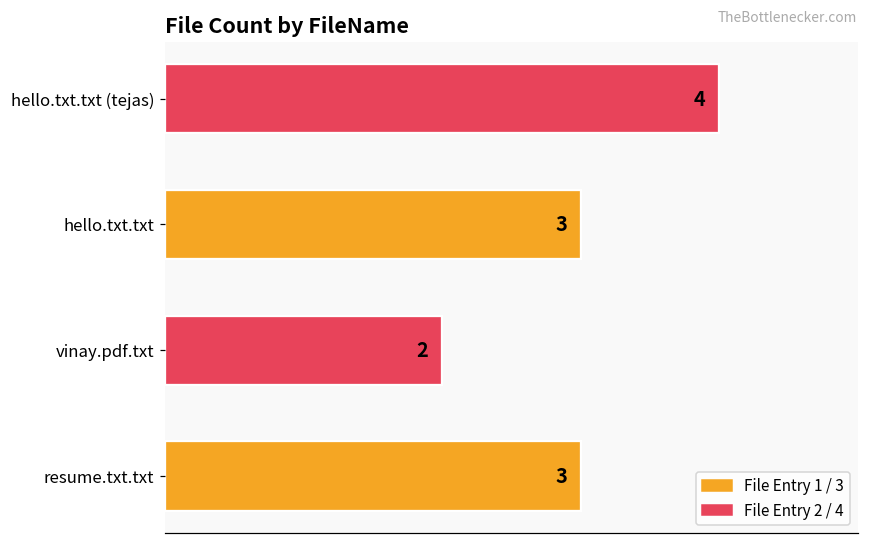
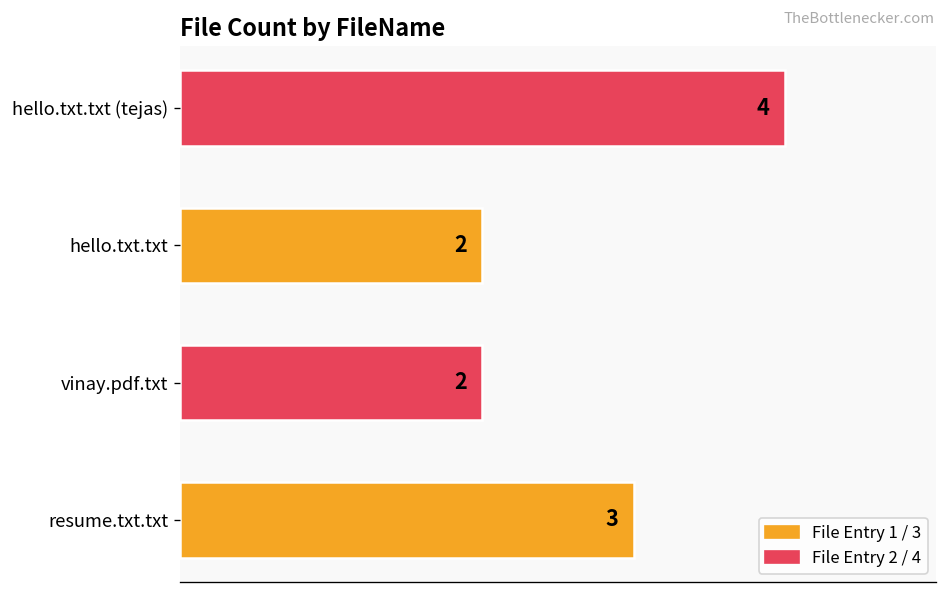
  {
    "hello.txt.txt (tejas)": 4,
-   "hello.txt.txt": 3,
+   "hello.txt.txt": 2,
    "vinay.pdf.txt": 2,
    "resume.txt.txt": 3
  }
